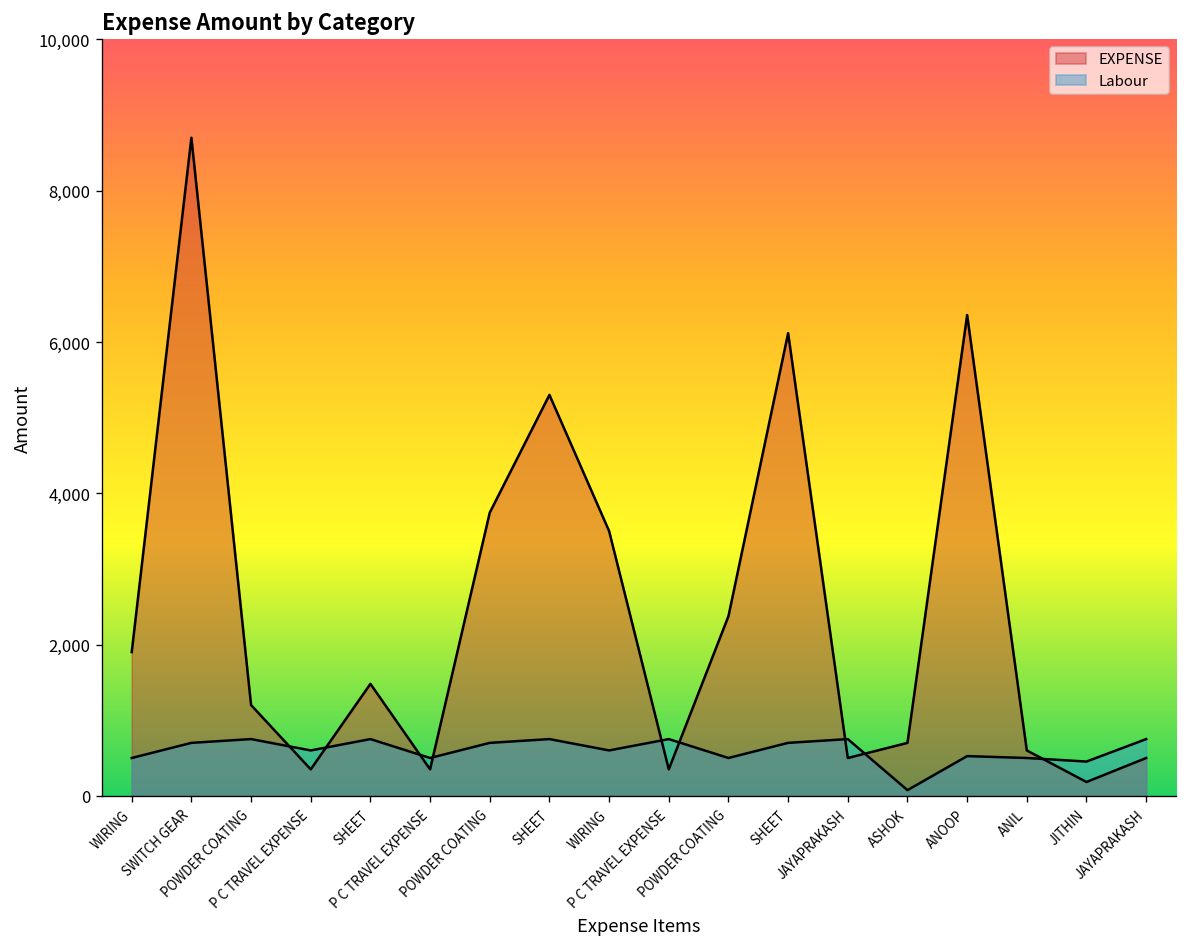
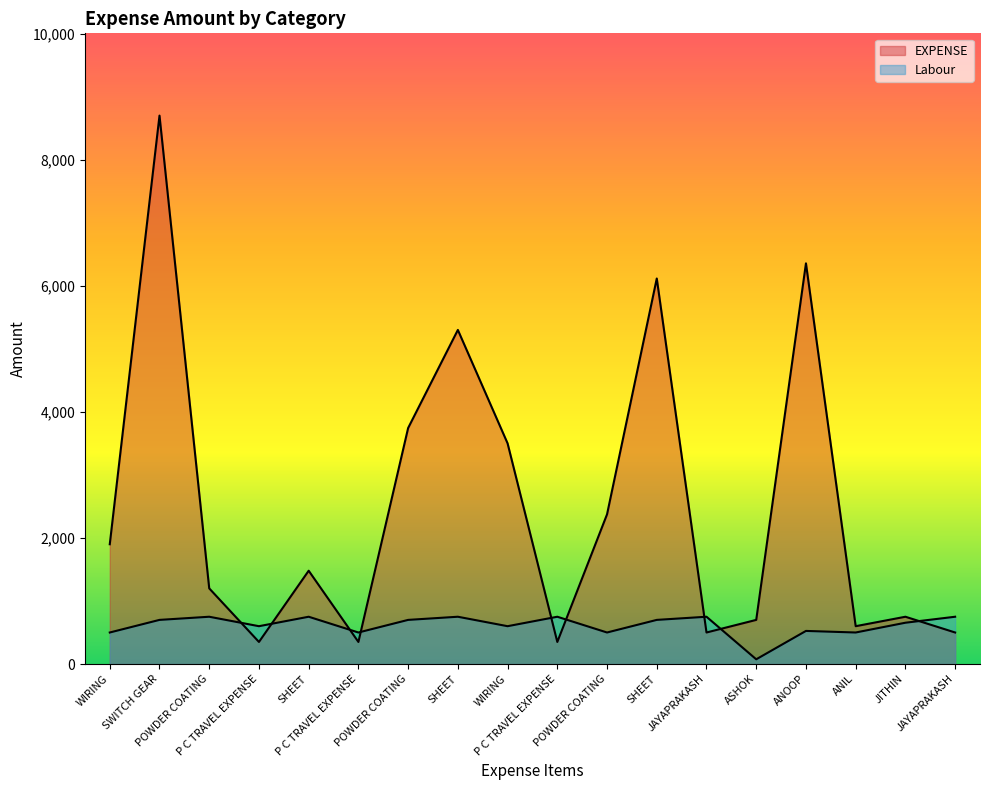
  {
    "EXPENSE": {
      "SWITCH GEAR": "8,700",
      "ASHOK": "700",
      "ANOOP": "6,400",
      "ANIL": "600",
-     "JITHIN": "200"
+     "JITHIN": "800"
    },
    "Labour": {
      "SWITCH GEAR": "700",
      "ASHOK": "100",
      "ANOOP": "500",
      "ANIL": "500",
-     "JITHIN": "500"
+     "JITHIN": "700"
    }
  }
